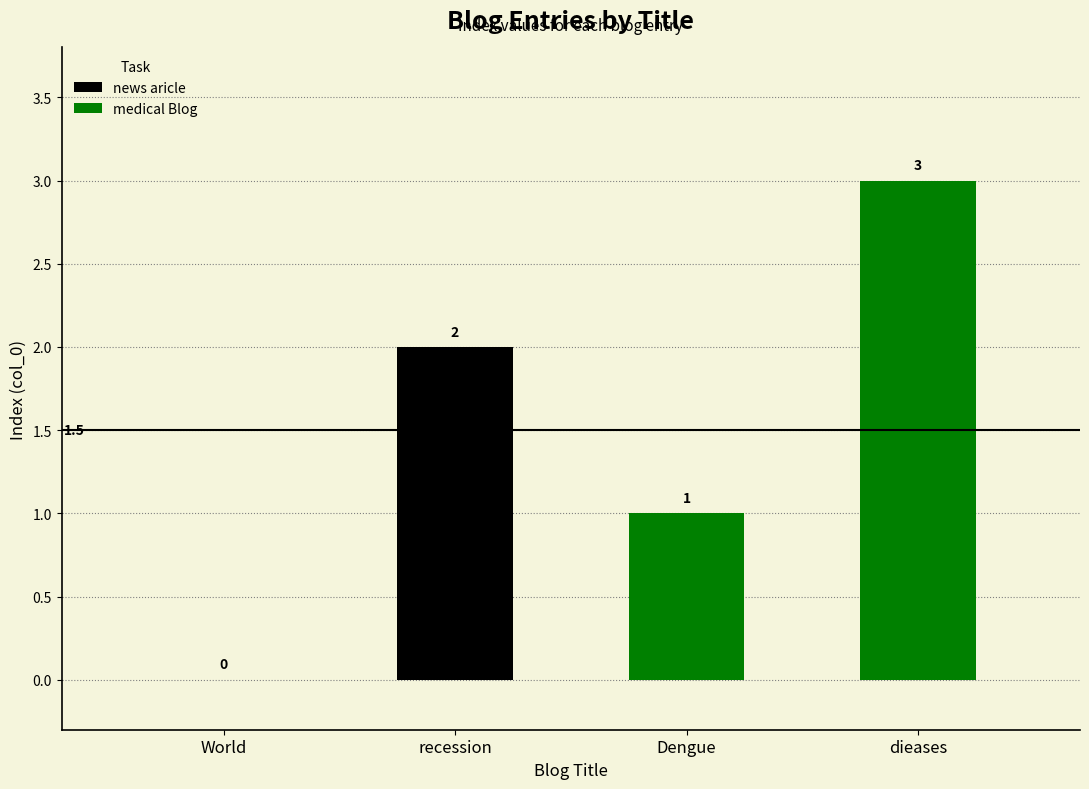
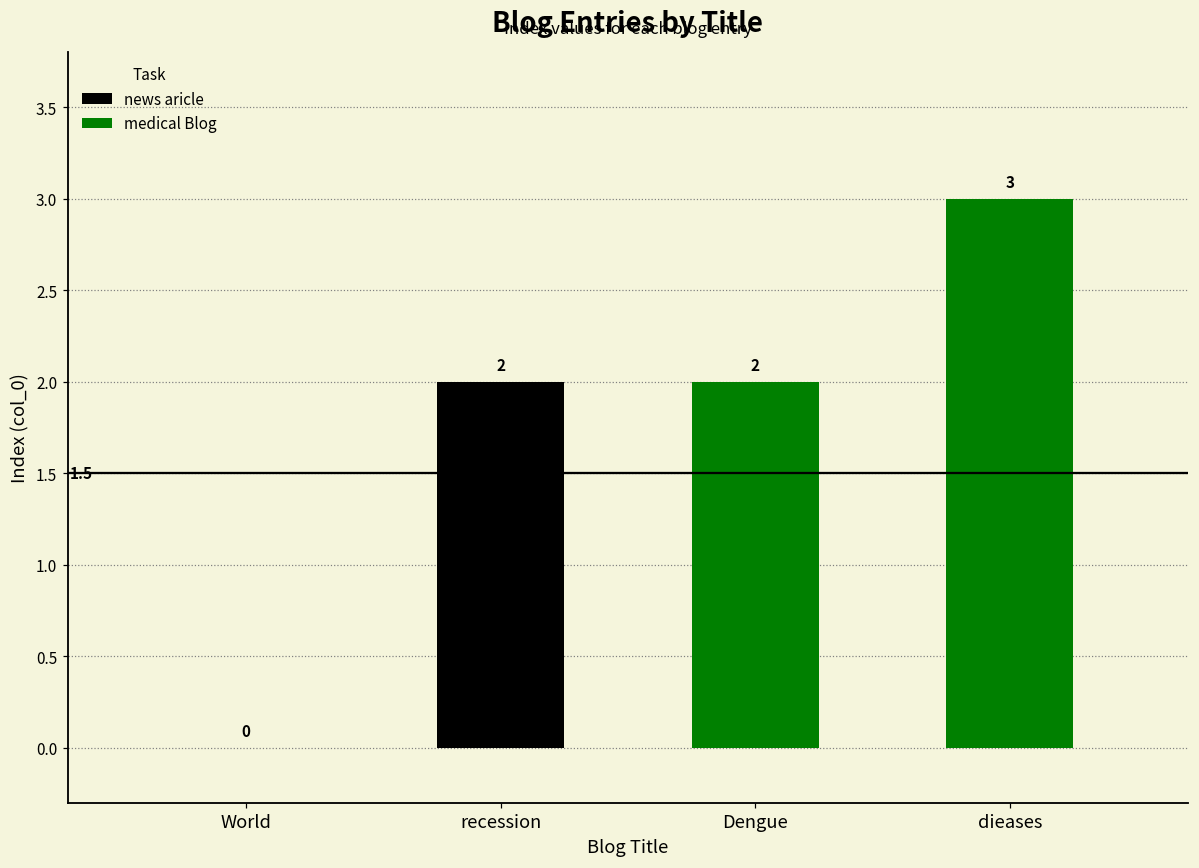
  {
    "medical Blog": {
-     "Dengue": 1,
+     "Dengue": 2,
      "dieases": 3
    }
  }
